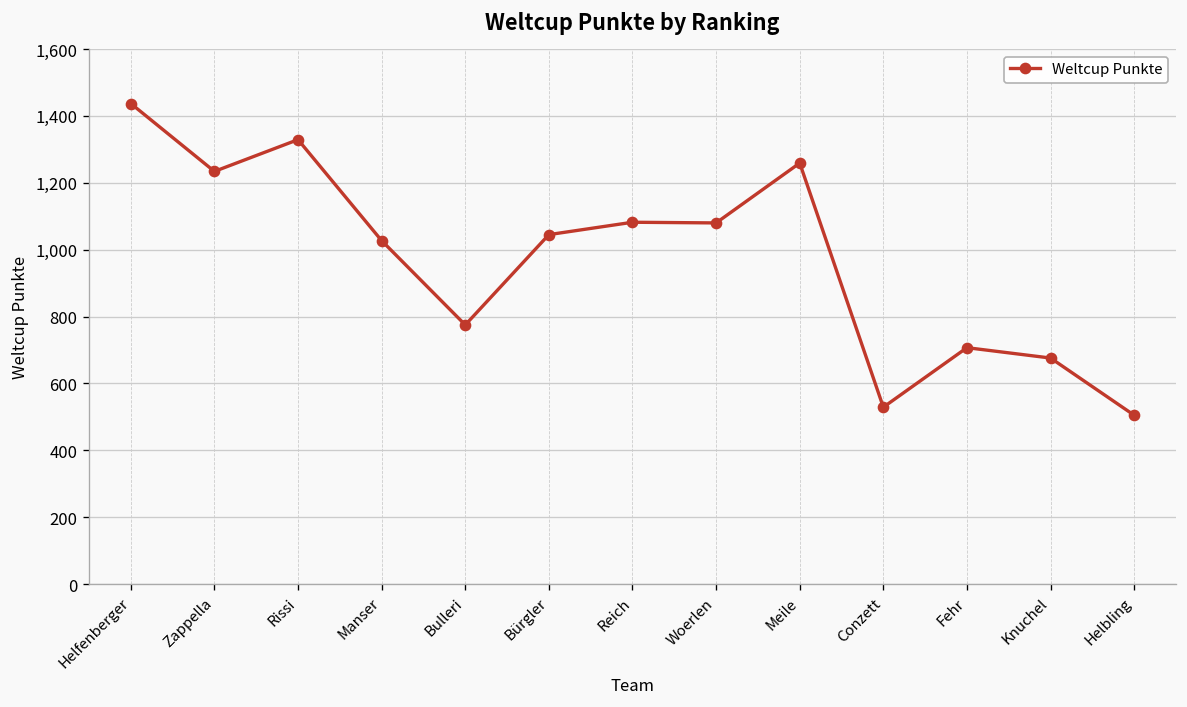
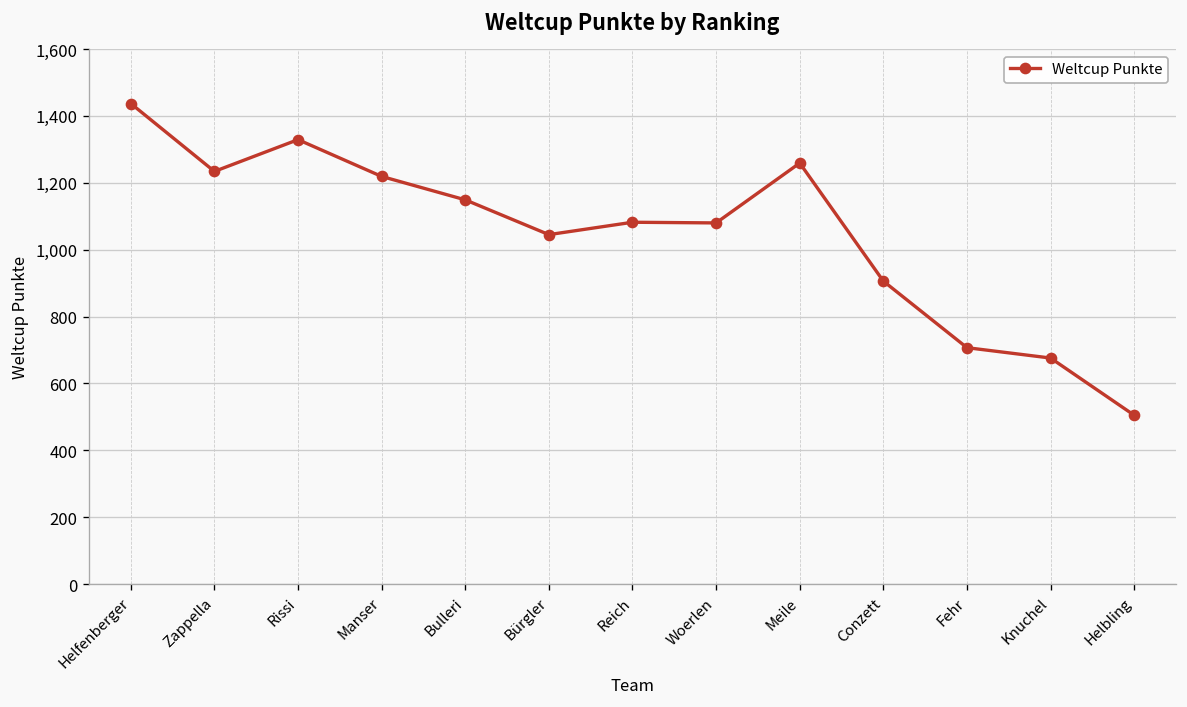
  {
    "Helfenberger": "1,440",
    "Zappella": "1,230",
    "Rissi": "1,330",
-   "Manser": "1,030",
-   "Bulleri": "780",
+   "Manser": "1,220",
+   "Bulleri": "1,150",
    "Bürgler": "1,050",
    "Reich": "1,080",
    "Woerlen": "1,080",
    "Meile": "1,260",
-   "Conzett": "530",
+   "Conzett": "910",
    "Fehr": "710",
    "Knuchel": "680",
    "Helbling": "510"
  }
